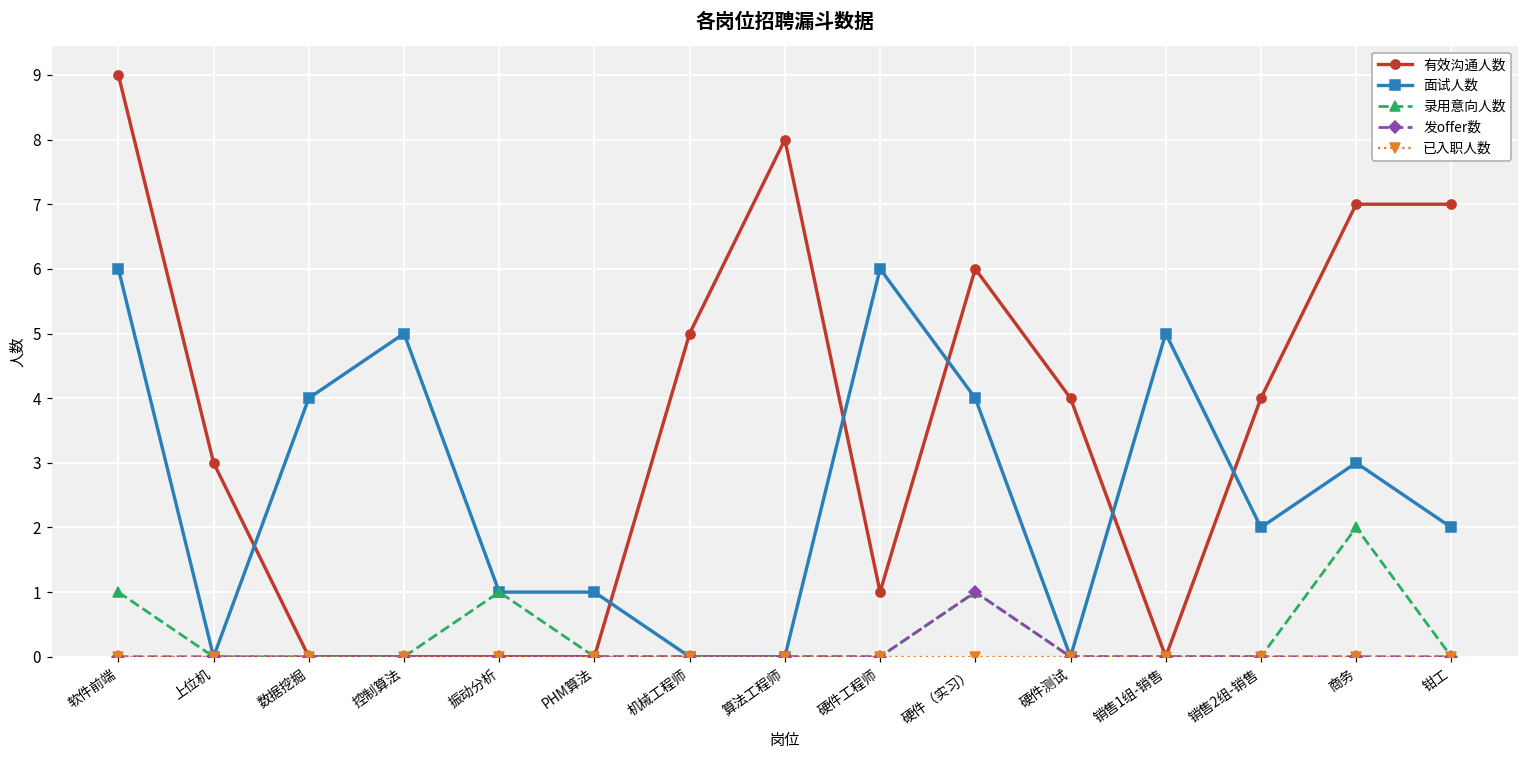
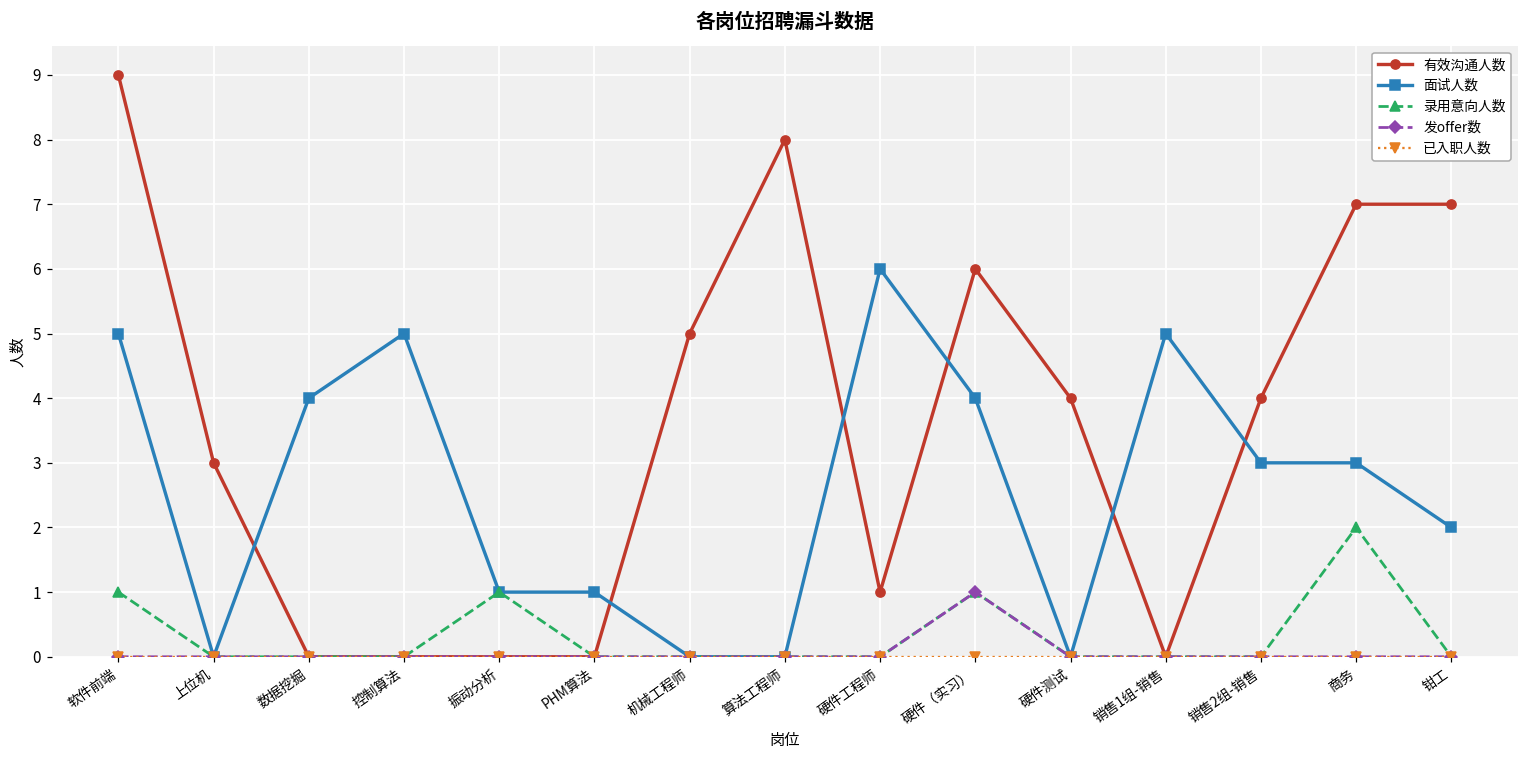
  {
    "有效沟通人数": {
      "软件前端": 9,
      "上位机": 3,
      "机械工程师": 5,
      "算法工程师": 8,
      "硬件工程师": 1,
      "硬件（实习）": 6,
      "硬件测试": 4,
      "销售2组-销售": 4,
      "商务": 7,
      "钳工": 7
    },
    "面试人数": {
-     "软件前端": 6,
+     "软件前端": 5,
      "数据挖掘": 4,
      "控制算法": 5,
      "PHM算法": 1,
      "硬件工程师": 6,
      "硬件（实习）": 4,
      "销售1组-销售": 5,
-     "销售2组-销售": 2,
+     "销售2组-销售": 3,
      "商务": 3,
      "钳工": 2
    },
    "录用意向人数": {
      "软件前端": 1,
      "商务": 2
    },
    "已入职人数": {
      "硬件（实习）": 0
    }
  }
